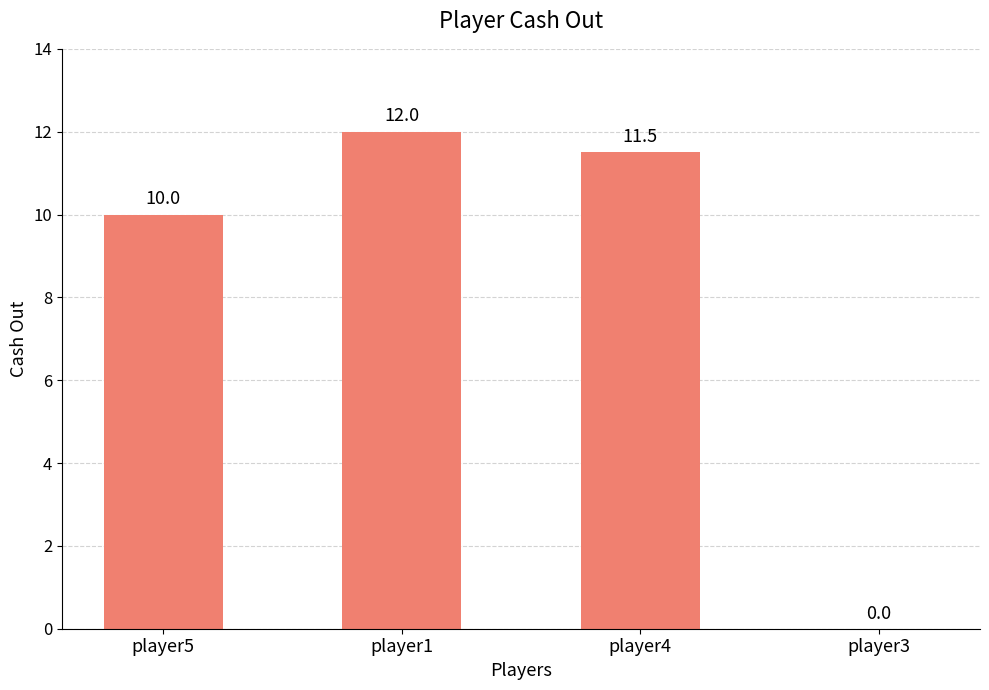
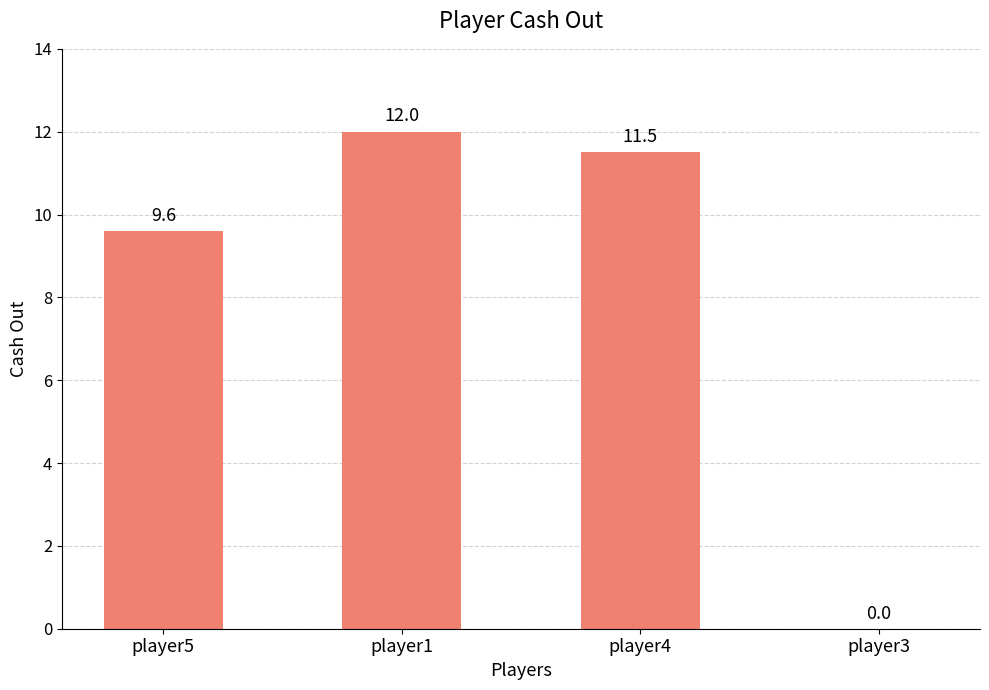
  {
-   "player5": 10.0,
+   "player5": 9.6,
    "player1": 12.0,
    "player4": 11.5,
    "player3": 0.0
  }
